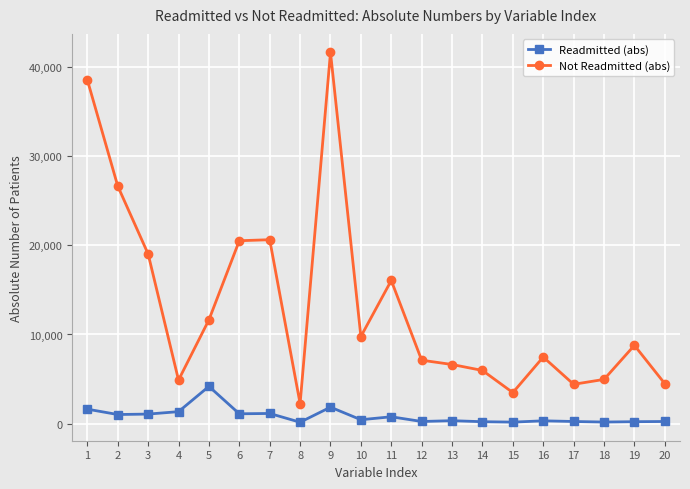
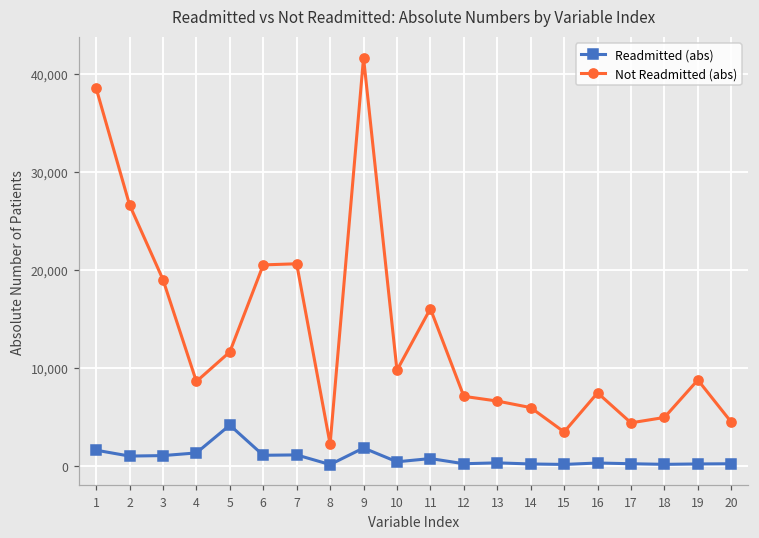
  {
    "Readmitted (abs)": {
      "1": "2,000",
      "2": "1,000",
      "3": "1,000",
      "4": "1,000",
      "5": "4,000",
      "6": "1,000",
      "7": "1,000",
      "8": "0",
      "9": "2,000",
      "10": "0",
      "11": "1,000",
      "12": "0",
      "13": "0",
      "14": "0",
      "15": "0",
      "16": "0",
      "17": "0",
      "18": "0",
      "19": "0",
      "20": "0"
    },
    "Not Readmitted (abs)": {
      "1": "39,000",
      "2": "27,000",
      "3": "19,000",
-     "4": "5,000",
+     "4": "9,000",
      "5": "12,000",
      "6": "21,000",
      "7": "21,000",
      "8": "2,000",
      "9": "42,000",
      "10": "10,000",
      "11": "16,000",
      "12": "7,000",
      "13": "7,000",
      "14": "6,000",
      "15": "3,000",
      "16": "7,000",
      "17": "4,000",
      "18": "5,000",
      "19": "9,000",
      "20": "4,000"
    }
  }
